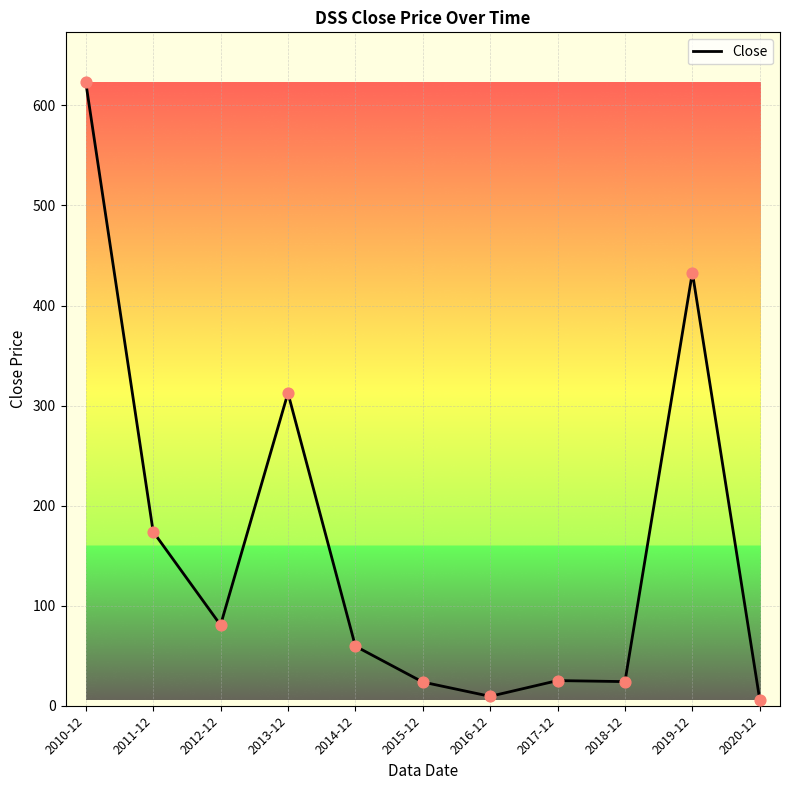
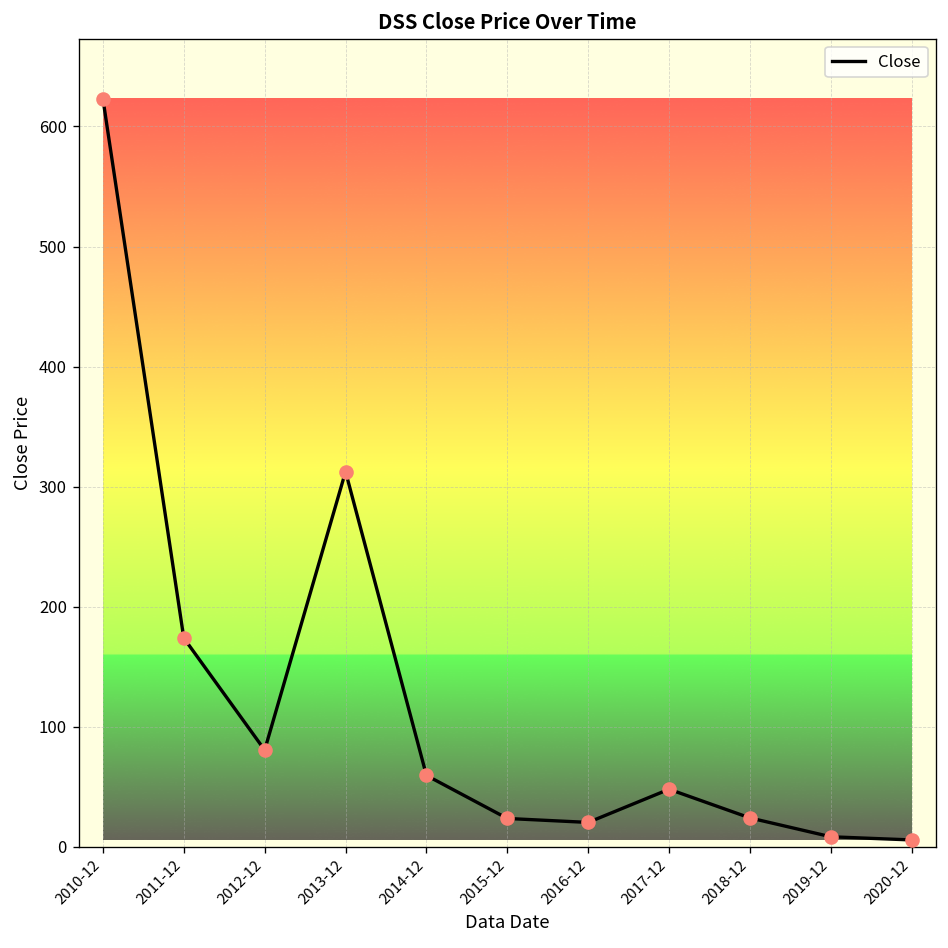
  {
    "2010-12": 623,
    "2011-12": 174,
    "2012-12": 81,
    "2013-12": 313,
    "2014-12": 60,
    "2015-12": 24,
-   "2016-12": 9,
-   "2017-12": 25,
+   "2016-12": 20,
+   "2017-12": 48,
    "2018-12": 24,
-   "2019-12": 433,
+   "2019-12": 8,
    "2020-12": 6
  }
